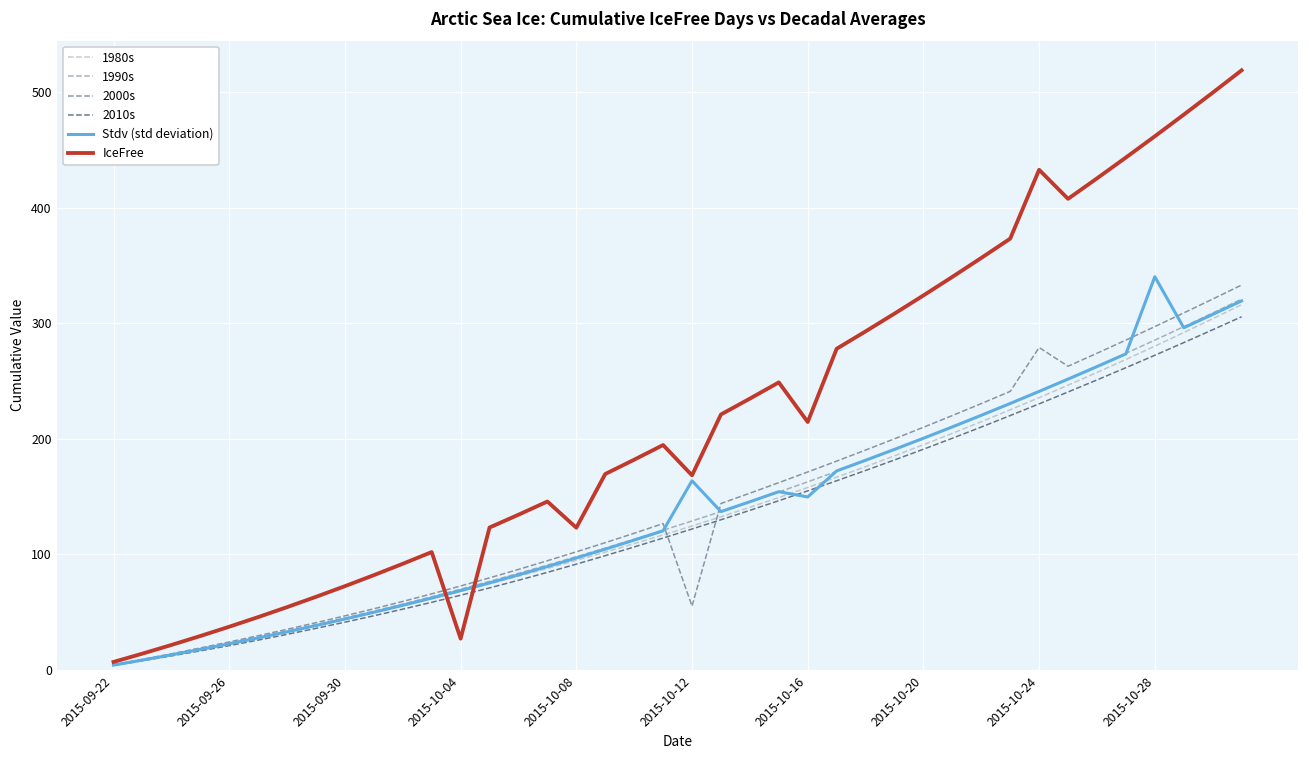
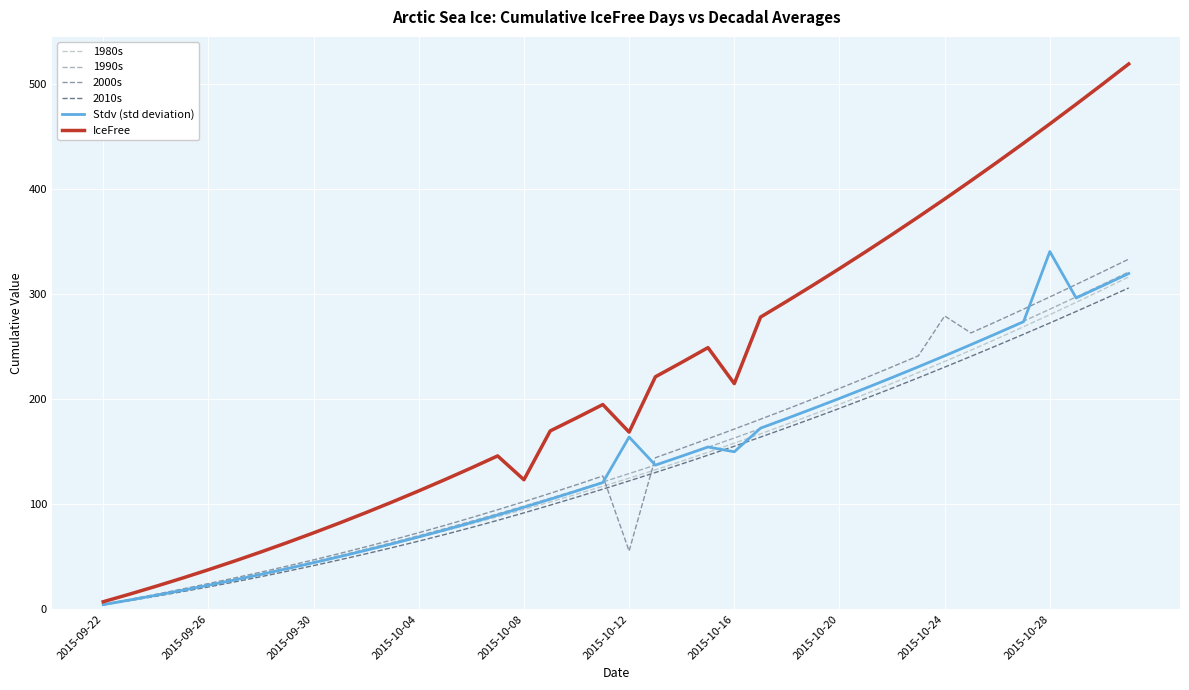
  {
    "2000s": {
      "2015-10-04": 73,
      "2015-10-08": 102,
      "2015-10-12": 55,
      "2015-10-16": 171,
      "2015-10-20": 210,
      "2015-10-24": 279,
      "2015-10-28": 297
    },
    "2010s": {
      "2015-09-30": 41,
      "2015-10-04": 65,
      "2015-10-08": 92,
      "2015-10-12": 122,
      "2015-10-16": 155,
      "2015-10-20": 191,
      "2015-10-24": 230,
      "2015-10-28": 272
    },
    "Stdv (std deviation)": {
      "2015-10-12": 164,
      "2015-10-16": 150,
      "2015-10-28": 340
    },
    "IceFree": {
      "2015-09-26": 37,
      "2015-09-30": 72,
-     "2015-10-04": 27,
+     "2015-10-04": 112,
      "2015-10-08": 123,
      "2015-10-12": 168,
      "2015-10-16": 215,
      "2015-10-20": 324,
-     "2015-10-24": 433,
+     "2015-10-24": 390,
      "2015-10-28": 462
    }
  }
